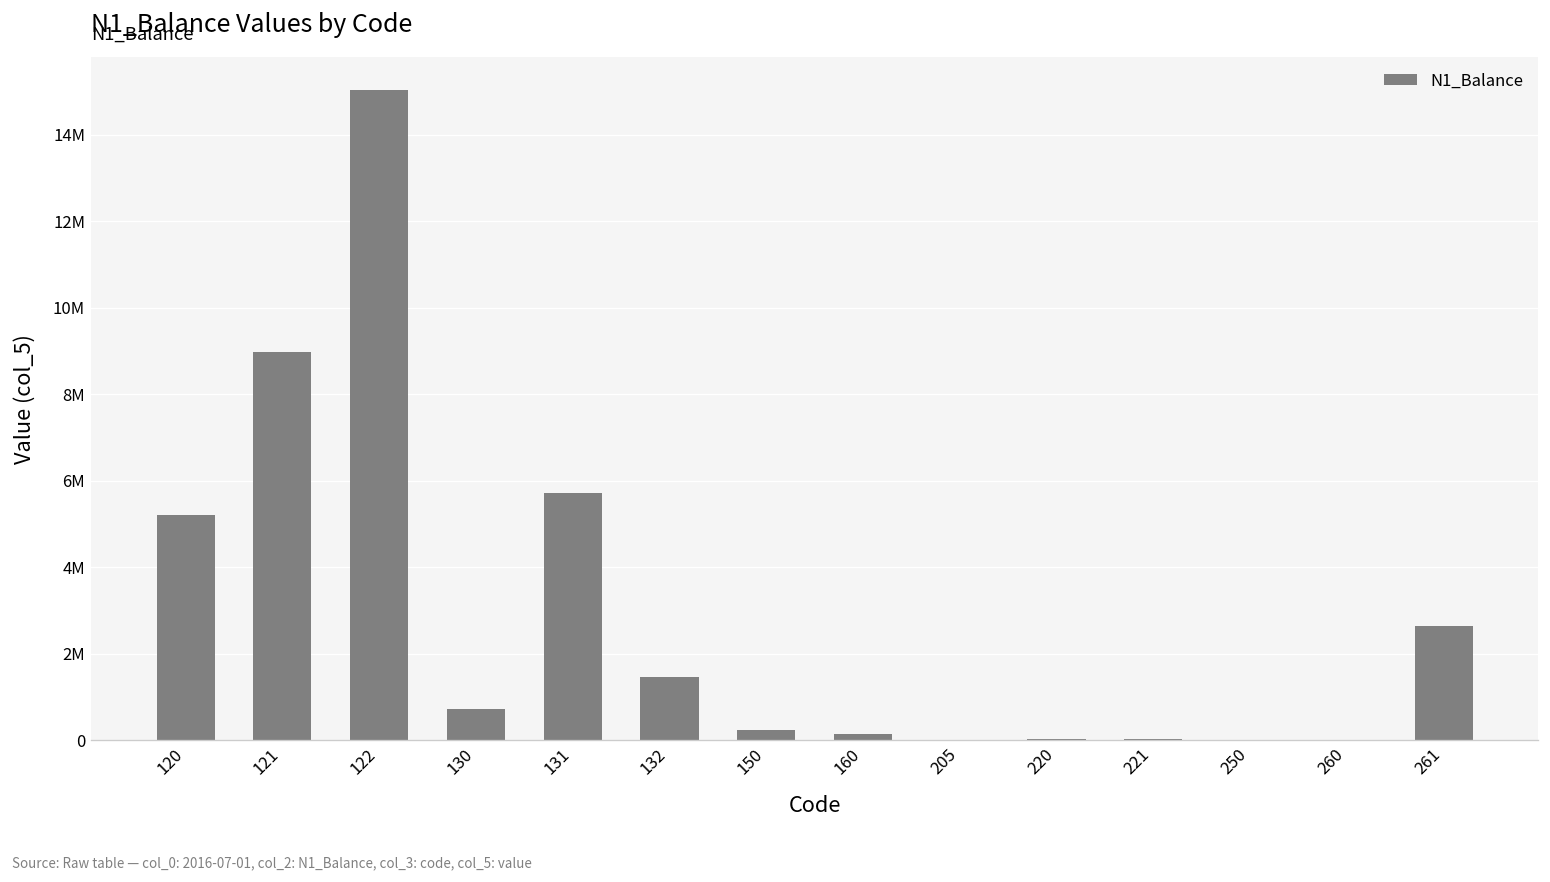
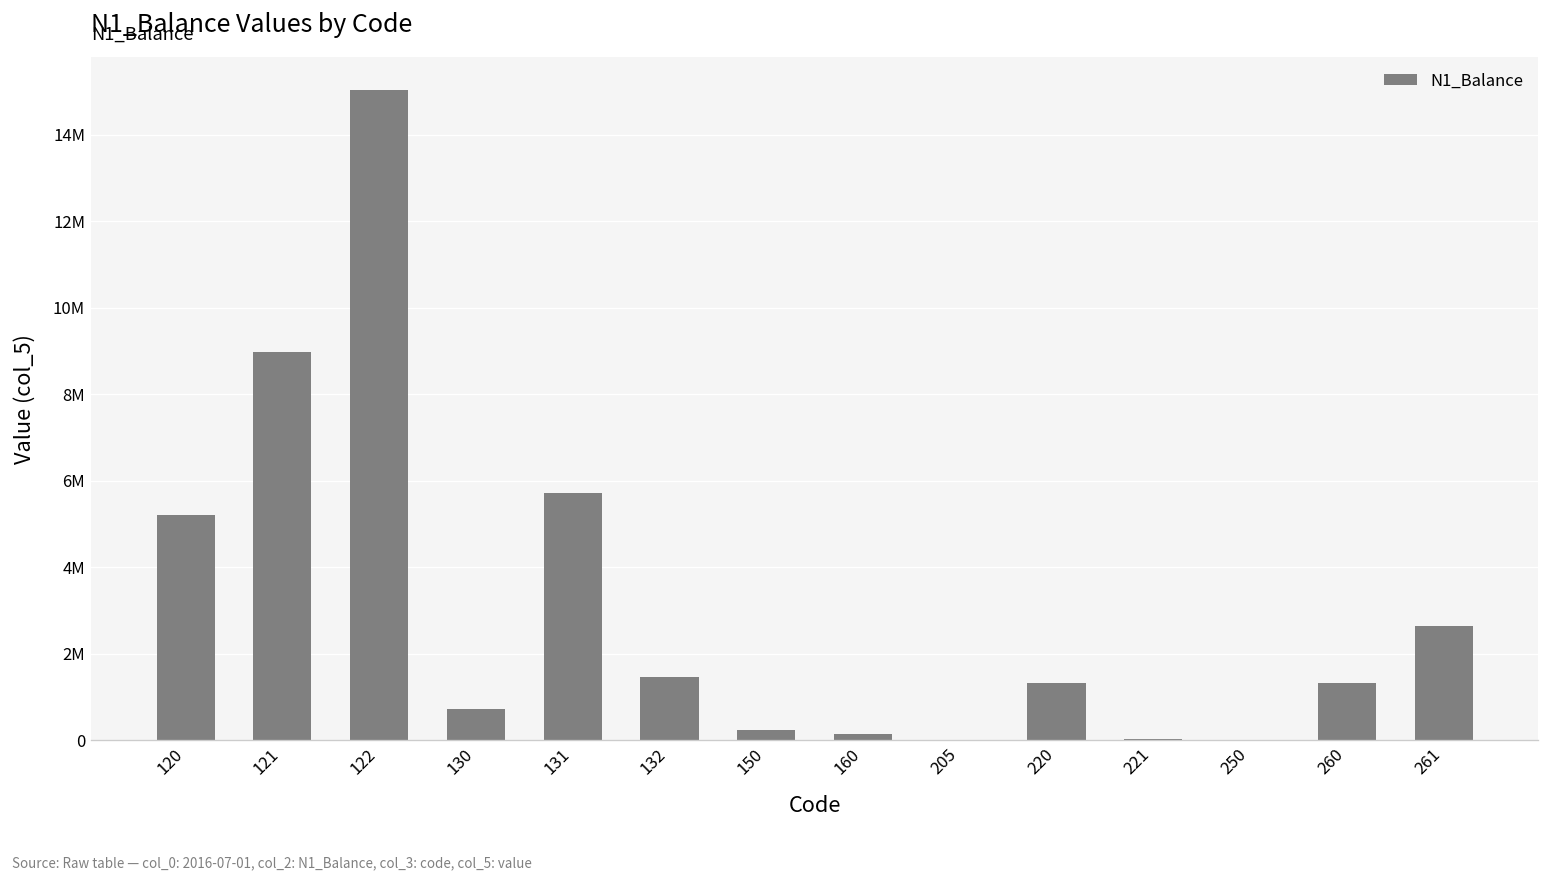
  {
    "120": 5200000,
    "121": 9000000,
    "122": 15000000,
    "130": 700000,
    "131": 5700000,
    "132": 1500000,
    "150": 200000,
    "160": 100000,
-   "220": 0,
+   "220": 1300000,
    "250": 0,
-   "260": 0,
+   "260": 1300000,
    "261": 2600000
  }
